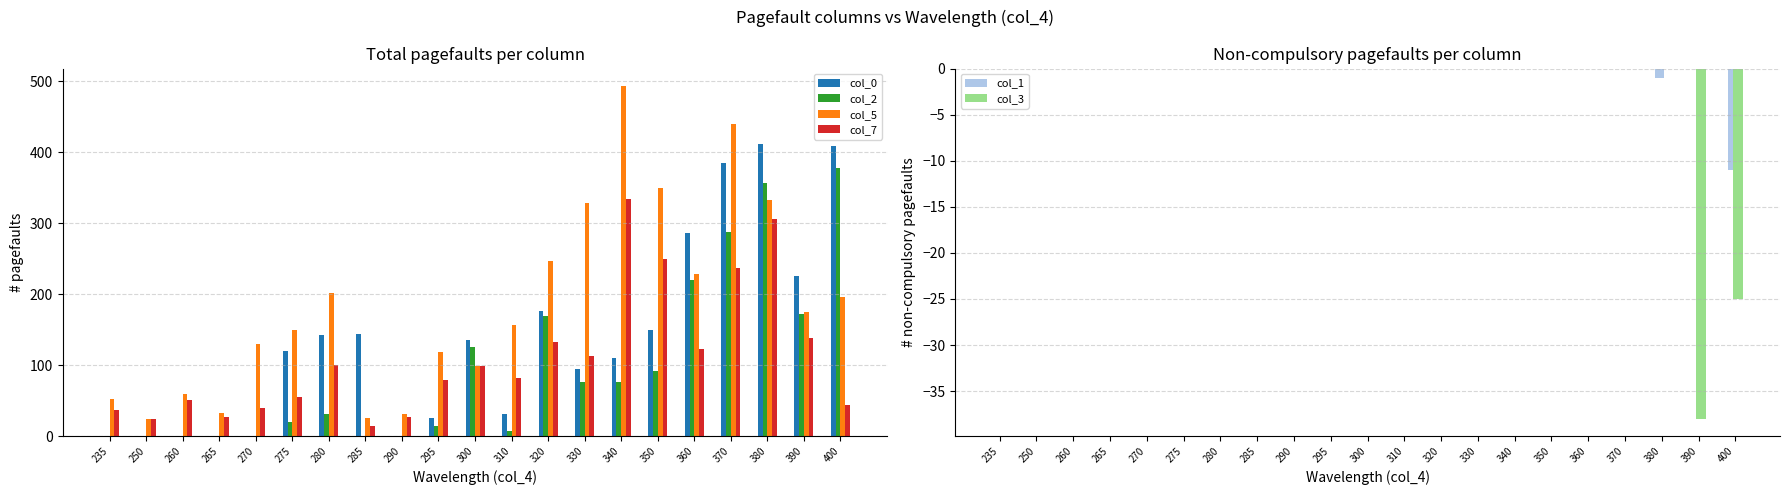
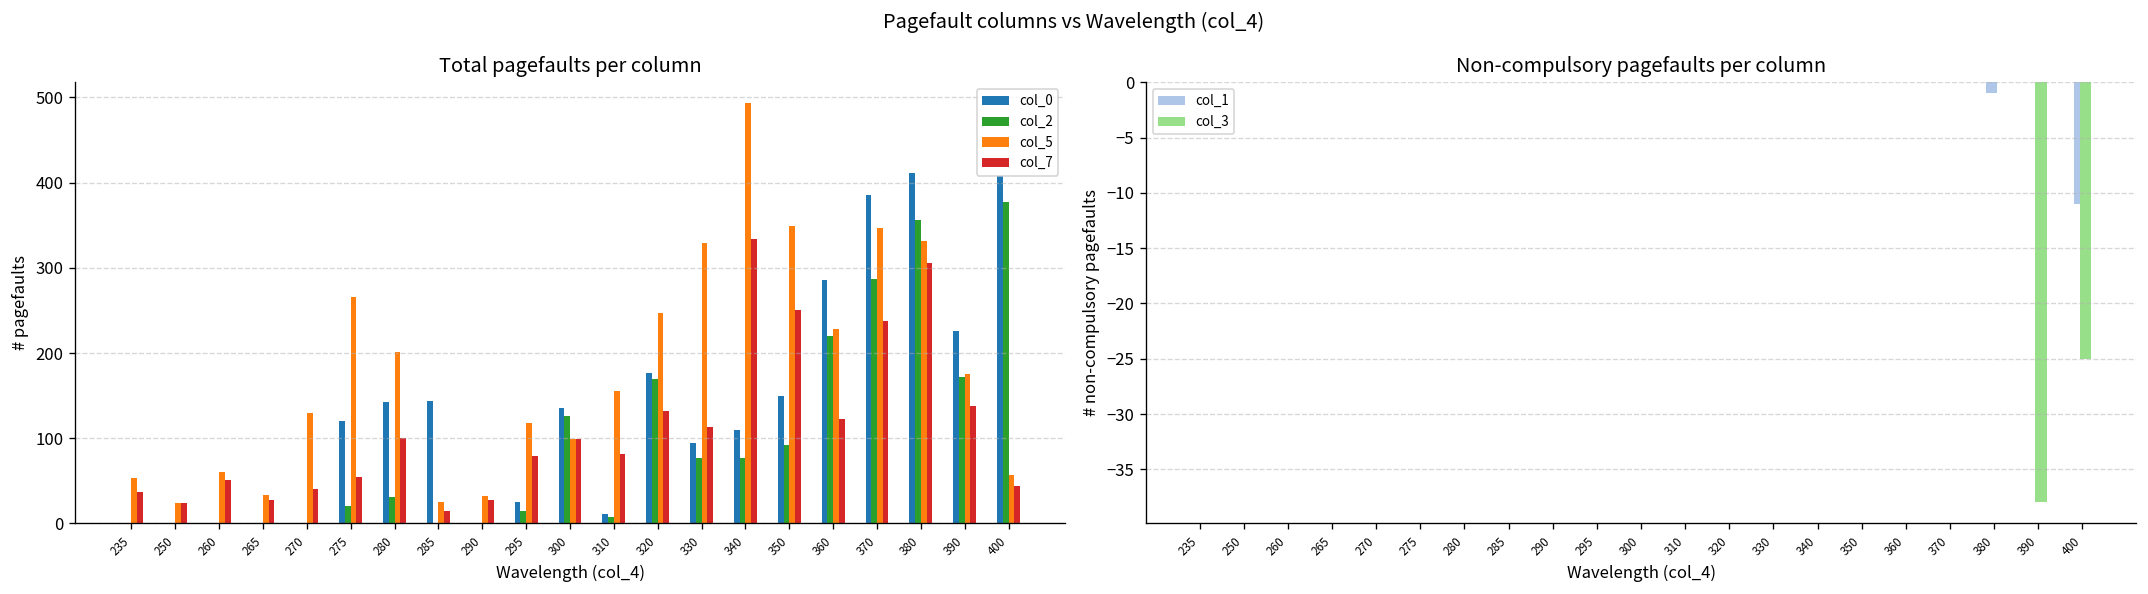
  {
    "Total pagefaults per column": {
      "col_0": {
        "235": 0,
        "250": 0,
        "260": 0,
        "265": 0,
        "270": 0,
        "275": 120,
        "280": 140,
        "285": 140,
        "290": 0,
        "295": 30,
        "300": 140,
-       "310": 30,
+       "310": 10,
        "320": 180,
        "330": 90,
        "340": 110,
        "350": 150,
        "360": 290,
        "370": 390,
        "380": 410,
        "390": 230,
        "400": 410
      },
      "col_2": {
        "235": 0,
        "250": 0,
        "260": 0,
        "265": 0,
        "270": 0,
        "275": 20,
        "280": 30,
        "285": 0,
        "290": 0,
        "295": 20,
        "300": 130,
        "310": 10,
        "320": 170,
        "330": 80,
        "340": 80,
        "350": 90,
        "360": 220,
        "370": 290,
        "380": 360,
        "390": 170,
        "400": 380
      },
      "col_5": {
        "235": 50,
        "250": 20,
        "260": 60,
        "265": 30,
        "270": 130,
-       "275": 150,
+       "275": 270,
        "280": 200,
        "285": 30,
        "290": 30,
        "295": 120,
        "300": 100,
        "310": 160,
        "320": 250,
        "330": 330,
        "340": 490,
        "350": 350,
        "360": 230,
-       "370": 440,
+       "370": 350,
        "380": 330,
        "390": 180,
-       "400": 200
+       "400": 60
      },
      "col_7": {
        "235": 40,
        "250": 20,
        "260": 50,
        "265": 30,
        "270": 40,
        "275": 60,
        "280": 100,
        "285": 20,
        "290": 30,
        "295": 80,
        "300": 100,
        "310": 80,
        "320": 130,
        "330": 110,
        "340": 330,
        "350": 250,
        "360": 120,
        "370": 240,
        "380": 310,
        "390": 140,
        "400": 40
      }
    },
    "Non-compulsory pagefaults per column": {
      "col_1": {
        "235": 0,
        "250": 0,
        "260": 0,
        "265": 0,
        "270": 0,
        "275": 0,
        "280": 0,
        "285": 0,
        "290": 0,
        "295": 0,
        "300": 0,
        "310": 0,
        "320": 0,
        "330": 0,
        "340": 0,
        "350": 0,
        "360": 0,
        "370": 0,
        "380": -1,
        "390": 0,
        "400": -11
      },
      "col_3": {
        "235": 0,
        "250": 0,
        "260": 0,
        "265": 0,
        "270": 0,
        "275": 0,
        "280": 0,
        "285": 0,
        "290": 0,
        "295": 0,
        "300": 0,
        "310": 0,
        "320": 0,
        "330": 0,
        "340": 0,
        "350": 0,
        "360": 0,
        "370": 0,
        "380": 0,
        "390": -38,
        "400": -25
      }
    }
  }
